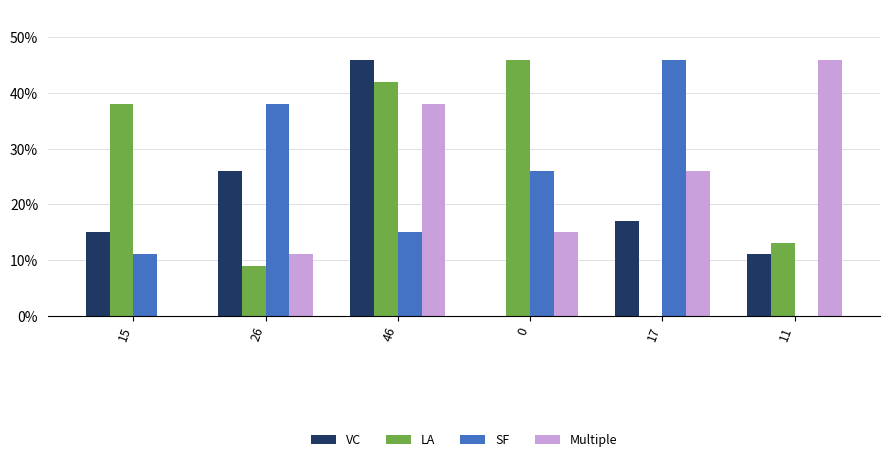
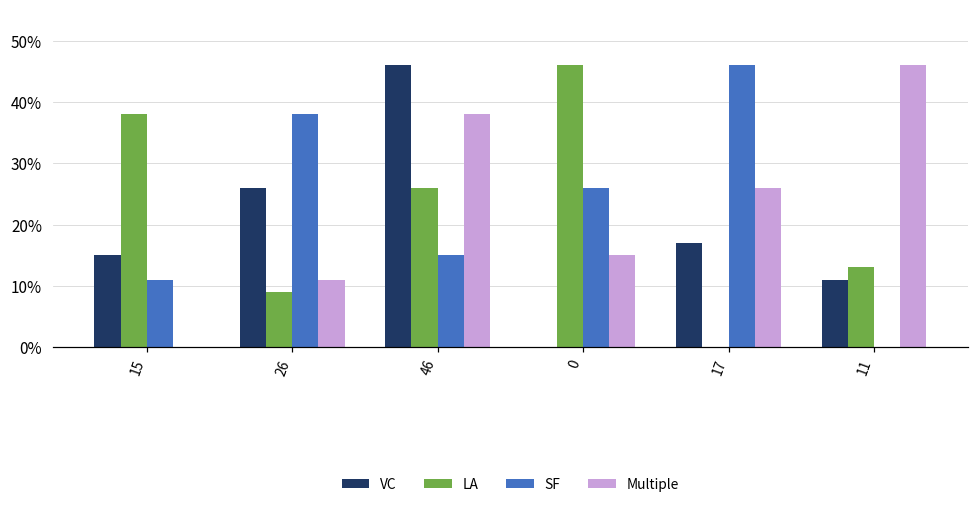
  {
    "VC": {
      "15": "15%",
      "26": "26%",
      "46": "46%",
      "0": "0%",
      "17": "17%",
      "11": "11%"
    },
    "LA": {
      "15": "38%",
      "26": "9%",
-     "46": "42%",
+     "46": "26%",
      "0": "46%",
      "17": "0%",
      "11": "13%"
    },
    "SF": {
      "15": "11%",
      "26": "38%",
      "46": "15%",
      "0": "26%",
      "17": "46%",
      "11": "0%"
    },
    "Multiple": {
      "15": "0%",
      "26": "11%",
      "46": "38%",
      "0": "15%",
      "17": "26%",
      "11": "46%"
    }
  }
